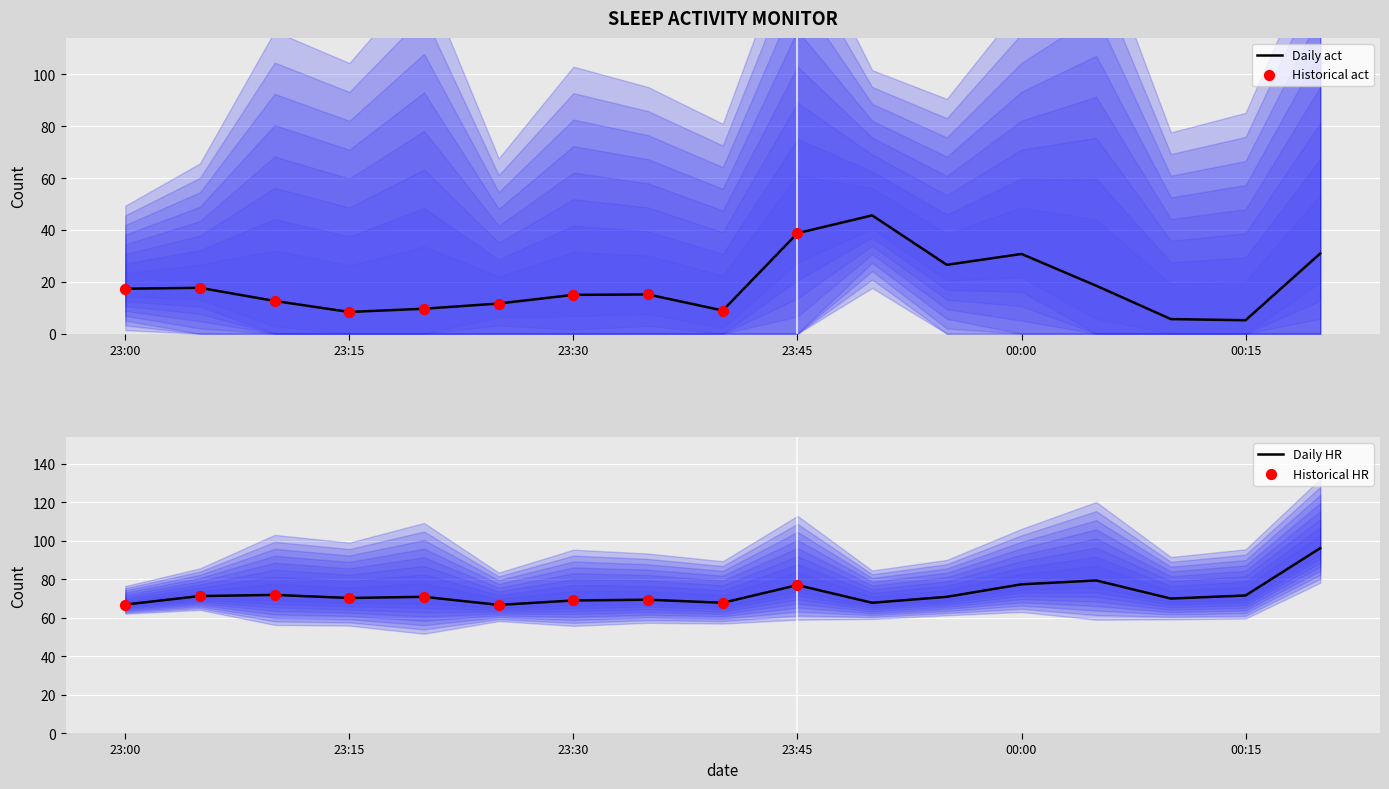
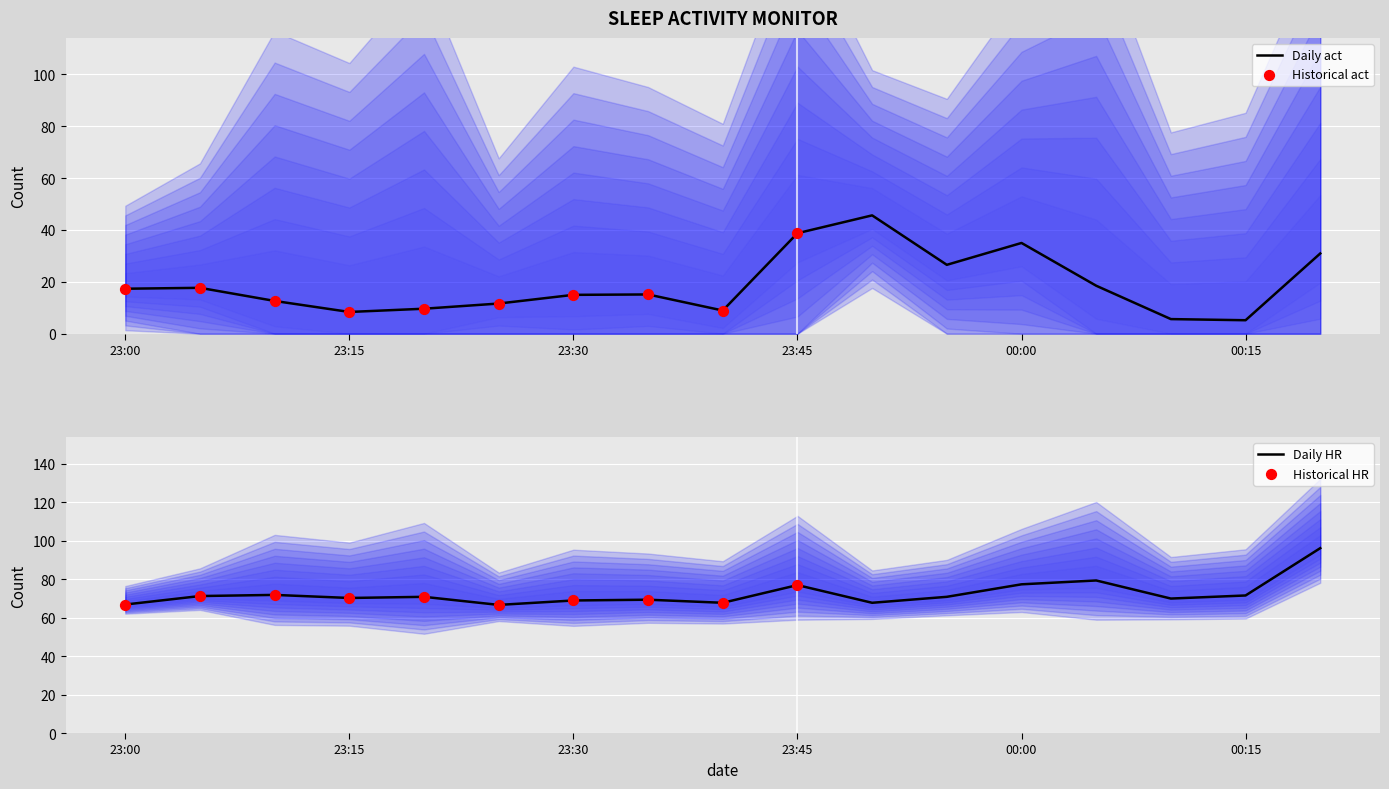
  {
    "SLEEP ACTIVITY MONITOR": {
      "Daily act": {
-       "00:00": 31,
+       "00:00": 35,
        "00:15": 5
      }
    }
  }
